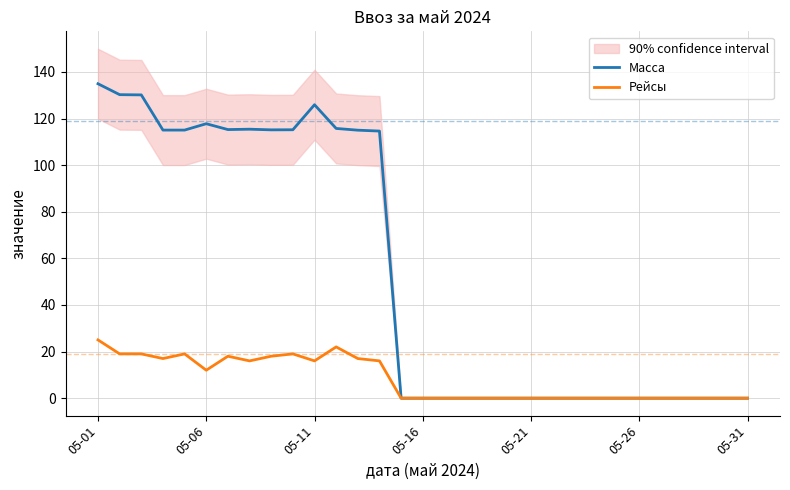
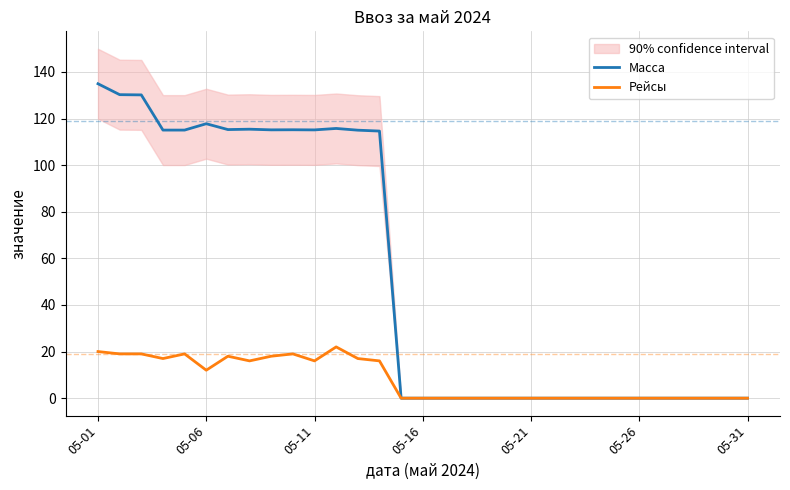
  {
    "Масса": {
      "05-01": 135,
      "05-06": 118,
-     "05-11": 126
+     "05-11": 115
    },
    "Рейсы": {
-     "05-01": 25,
+     "05-01": 20,
      "05-06": 12,
      "05-11": 16
    }
  }
